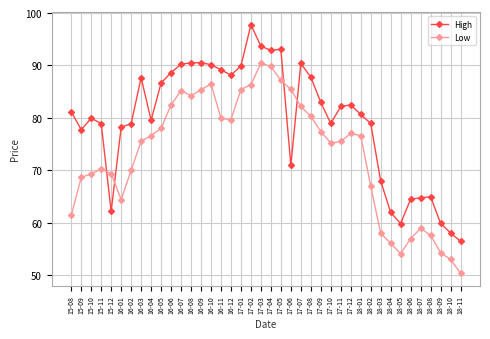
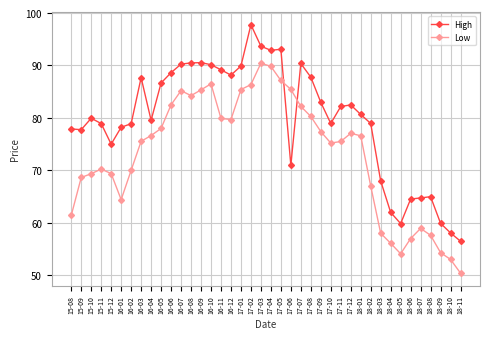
  {
    "High": {
-     "15-08": 81,
+     "15-08": 78,
      "15-09": 78,
      "15-10": 80,
      "15-11": 79,
-     "15-12": 62,
+     "15-12": 75,
      "16-01": 78,
      "16-02": 79,
      "16-03": 88,
      "16-04": 80,
      "16-05": 87,
      "16-06": 89,
      "16-07": 90,
      "16-08": 90,
      "16-09": 91,
      "16-10": 90,
      "16-11": 89,
      "16-12": 88,
      "17-01": 90,
      "17-02": 98,
      "17-03": 94,
      "17-04": 93,
      "17-05": 93,
      "17-06": 71,
      "17-07": 90,
      "17-08": 88,
      "17-09": 83,
      "17-10": 79,
      "17-11": 82,
      "17-12": 82,
      "18-01": 81,
      "18-02": 79,
      "18-03": 68,
      "18-04": 62,
      "18-05": 60,
      "18-06": 65,
      "18-07": 65,
      "18-08": 65,
      "18-09": 60,
      "18-10": 58,
      "18-11": 57
    },
    "Low": {
      "15-08": 61,
      "15-09": 69,
      "15-10": 69,
      "15-11": 70,
      "15-12": 69,
      "16-01": 64,
      "16-02": 70,
      "16-03": 76,
      "16-04": 77,
      "16-05": 78,
      "16-06": 83,
      "16-07": 85,
      "16-08": 84,
      "16-09": 85,
      "16-10": 87,
      "16-11": 80,
      "16-12": 80,
      "17-01": 85,
      "17-02": 86,
      "17-03": 90,
      "17-04": 90,
      "17-05": 87,
      "17-06": 85,
      "17-07": 82,
      "17-08": 80,
      "17-09": 77,
      "17-10": 75,
      "17-11": 76,
      "17-12": 77,
      "18-01": 77,
      "18-02": 67,
      "18-03": 58,
      "18-04": 56,
      "18-05": 54,
      "18-06": 57,
      "18-07": 59,
      "18-08": 58,
      "18-09": 54,
      "18-10": 53,
      "18-11": 50
    }
  }
